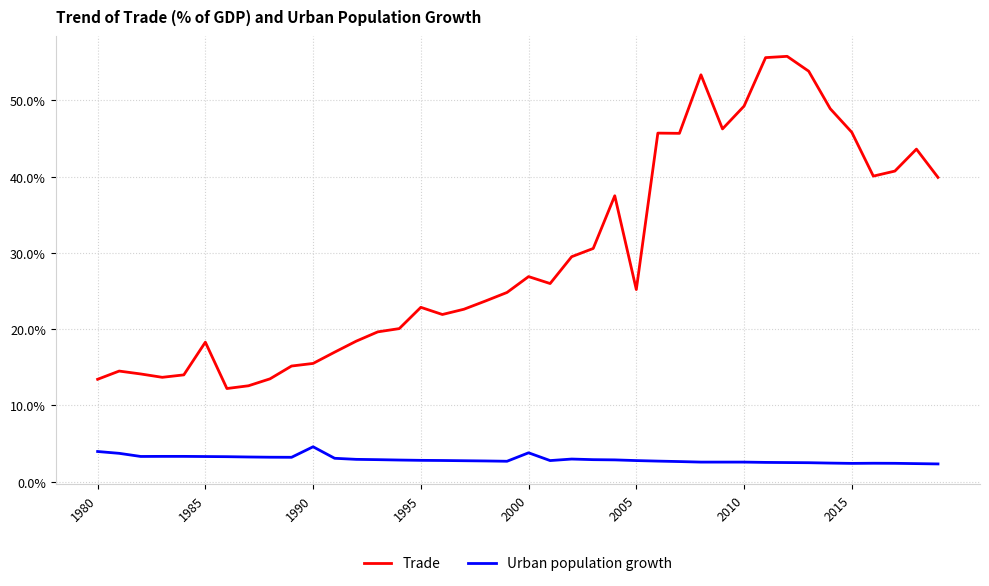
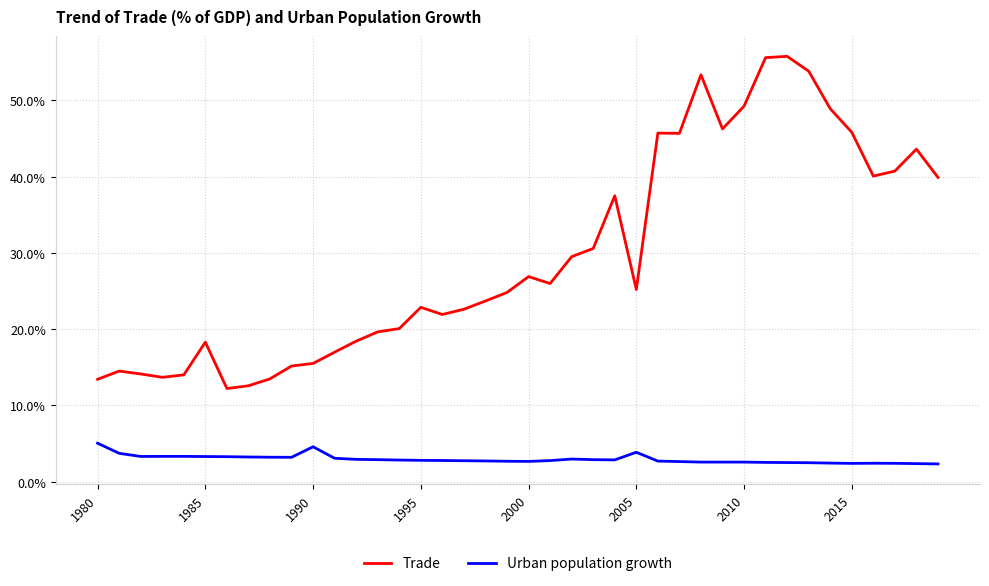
  {
    "Trade": {
      "1980": "13%",
      "1985": "18%",
      "1990": "16%",
      "1995": "23%",
      "2000": "27%",
      "2005": "25%",
      "2010": "49%",
      "2015": "46%"
    },
    "Urban population growth": {
-     "1980": "4%",
+     "1980": "5%",
      "1985": "3%",
      "1990": "5%",
      "1995": "3%",
-     "2000": "4%",
-     "2005": "3%",
+     "2000": "3%",
+     "2005": "4%",
      "2010": "3%",
      "2015": "2%"
    }
  }
